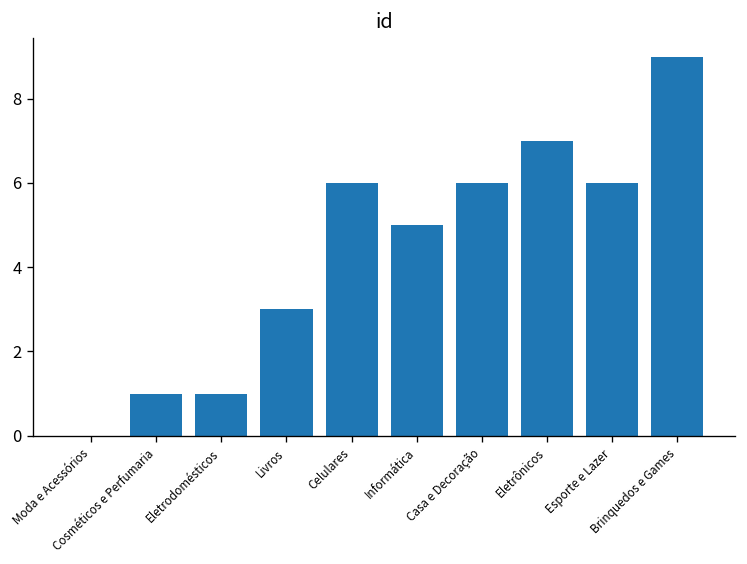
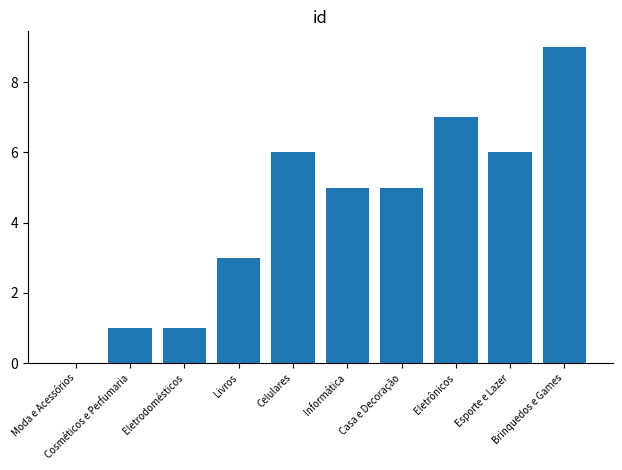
  {
    "Moda e Acessórios": 0,
    "Cosméticos e Perfumaria": 1,
    "Eletrodomésticos": 1,
    "Livros": 3,
    "Celulares": 6,
    "Informática": 5,
-   "Casa e Decoração": 6,
+   "Casa e Decoração": 5,
    "Eletrônicos": 7,
    "Esporte e Lazer": 6,
    "Brinquedos e Games": 9
  }
